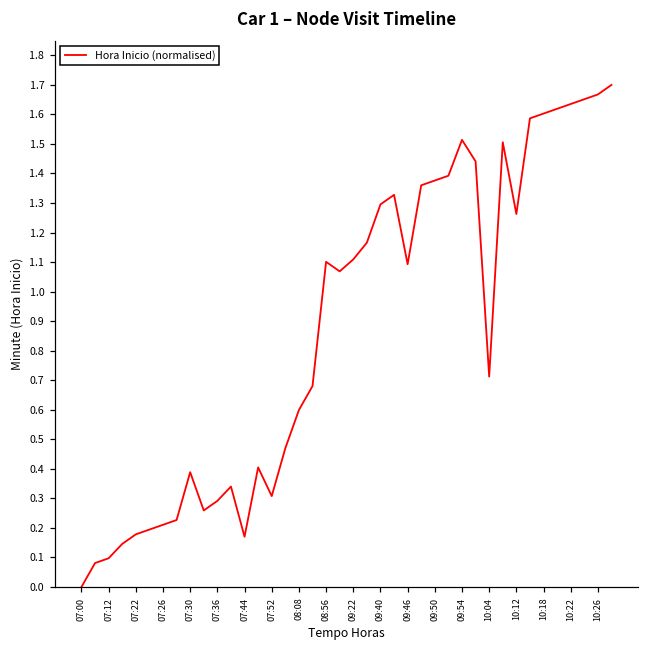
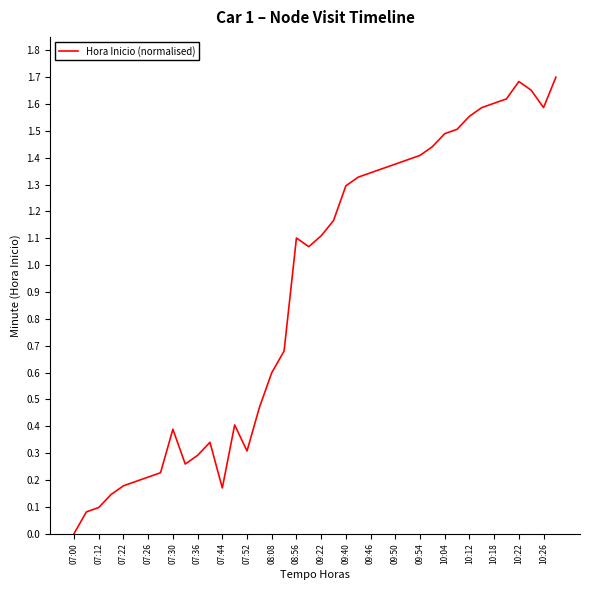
  {
    "07:00": 0.00,
    "07:12": 0.10,
    "07:22": 0.18,
    "07:26": 0.21,
    "07:30": 0.39,
    "07:36": 0.29,
    "07:44": 0.17,
    "07:52": 0.31,
    "08:08": 0.60,
    "08:56": 1.10,
    "09:22": 1.11,
    "09:40": 1.30,
-   "09:46": 1.09,
+   "09:46": 1.34,
    "09:50": 1.38,
-   "09:54": 1.51,
-   "10:04": 0.71,
-   "10:12": 1.26,
+   "09:54": 1.41,
+   "10:04": 1.49,
+   "10:12": 1.55,
    "10:18": 1.60,
-   "10:22": 1.64,
-   "10:26": 1.67
+   "10:22": 1.68,
+   "10:26": 1.59
  }
